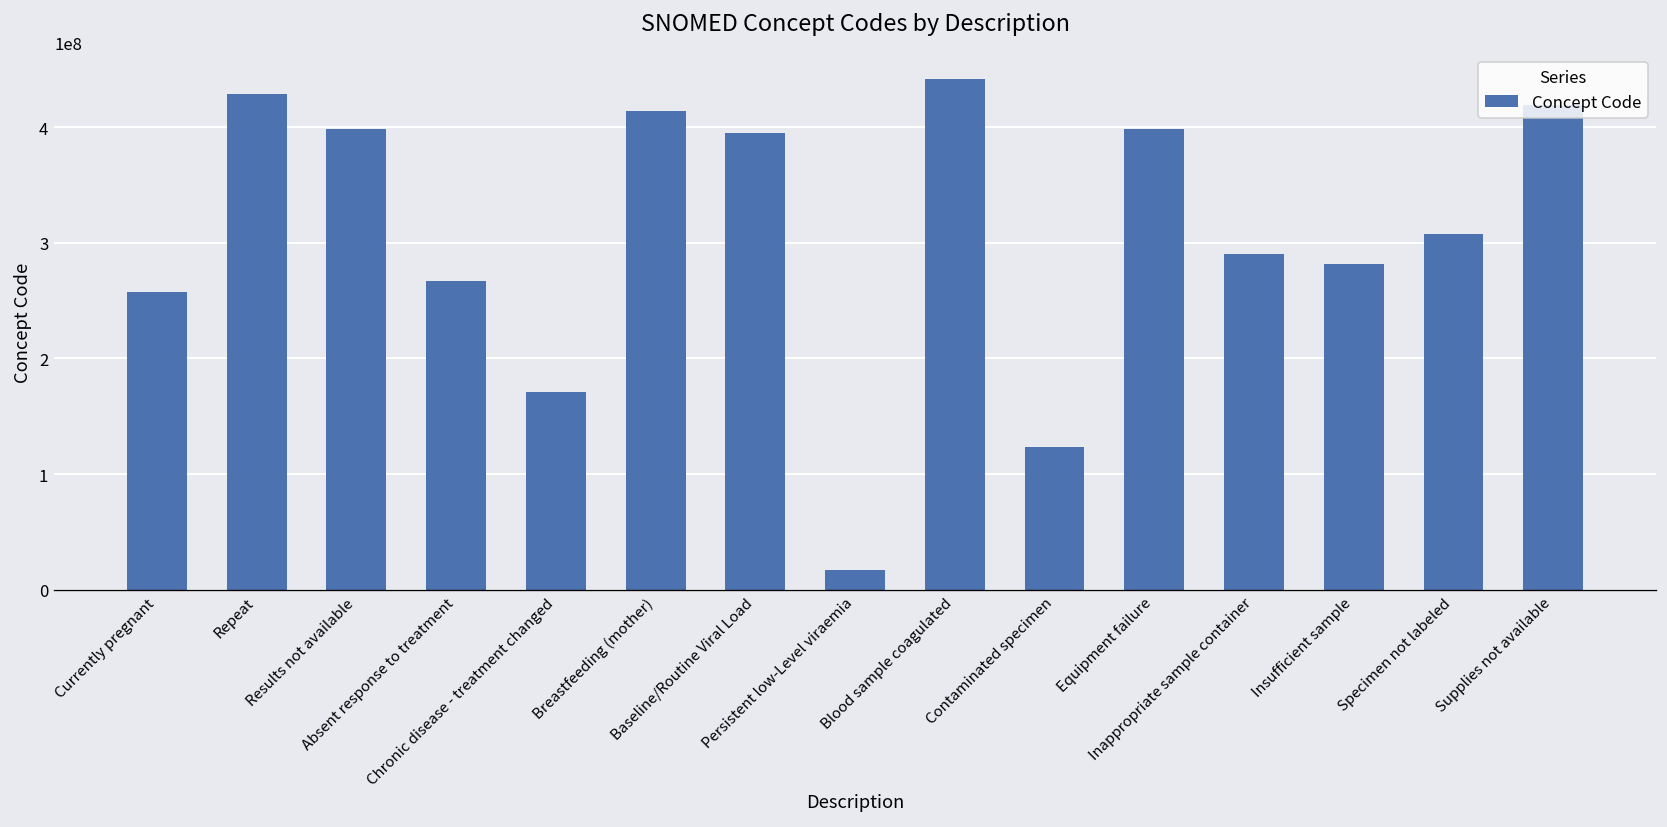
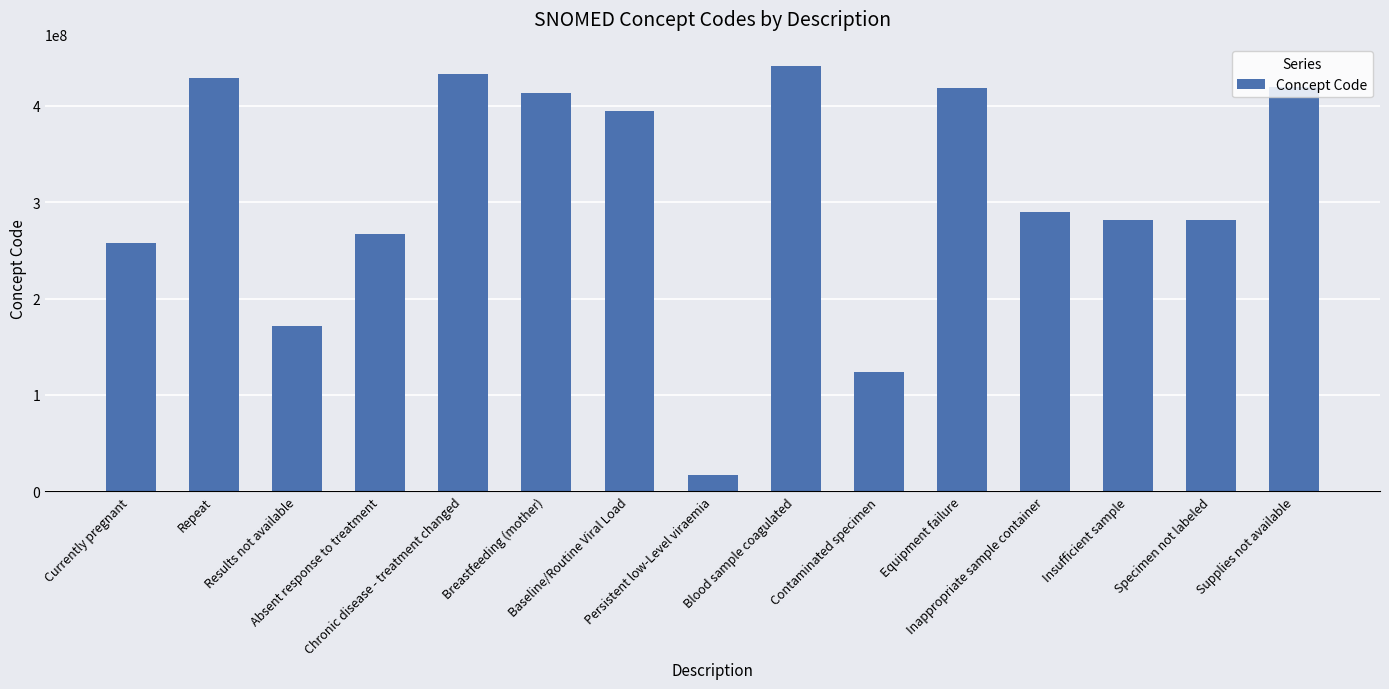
  {
    "Currently pregnant": 260000000,
    "Repeat": 430000000,
-   "Results not available": 400000000,
+   "Results not available": 170000000,
    "Absent response to treatment": 270000000,
-   "Chronic disease - treatment changed": 170000000,
+   "Chronic disease - treatment changed": 430000000,
    "Breastfeeding (mother)": 410000000,
    "Baseline/Routine Viral Load": 390000000,
    "Persistent low-Level viraemia": 20000000,
    "Blood sample coagulated": 440000000,
    "Contaminated specimen": 120000000,
-   "Equipment failure": 400000000,
+   "Equipment failure": 420000000,
    "Inappropriate sample container": 290000000,
    "Insufficient sample": 280000000,
-   "Specimen not labeled": 310000000
+   "Specimen not labeled": 280000000
  }
